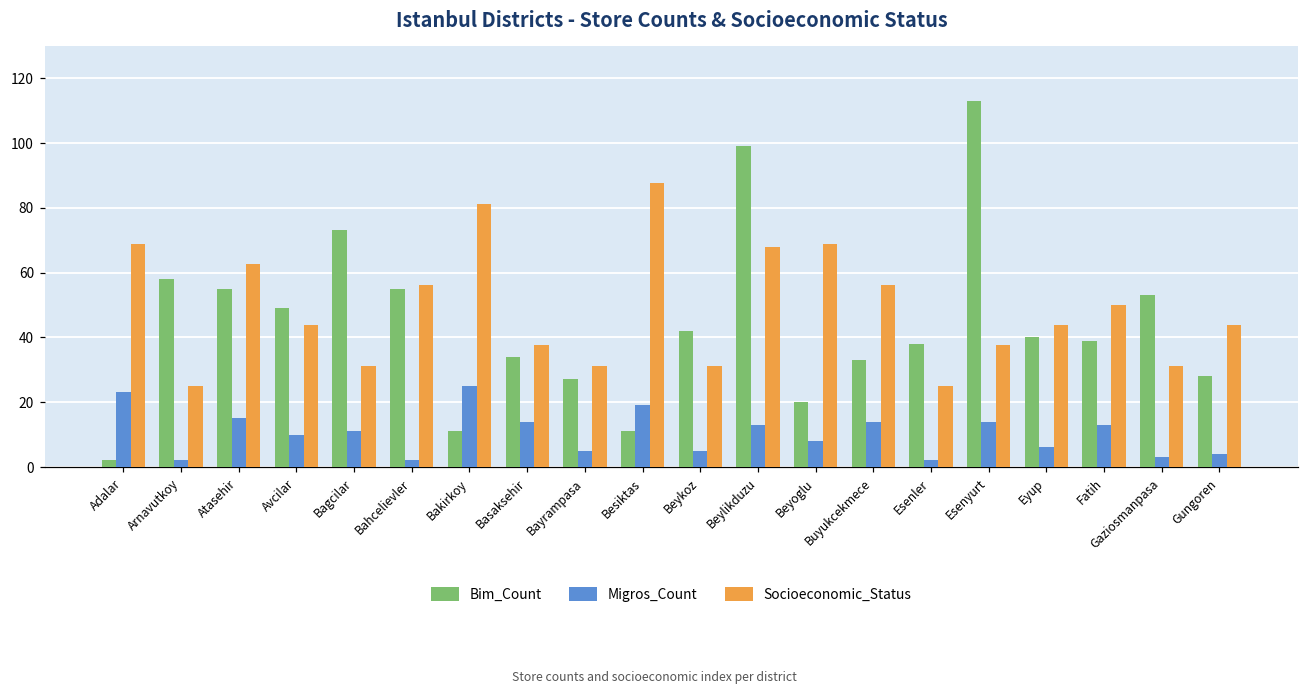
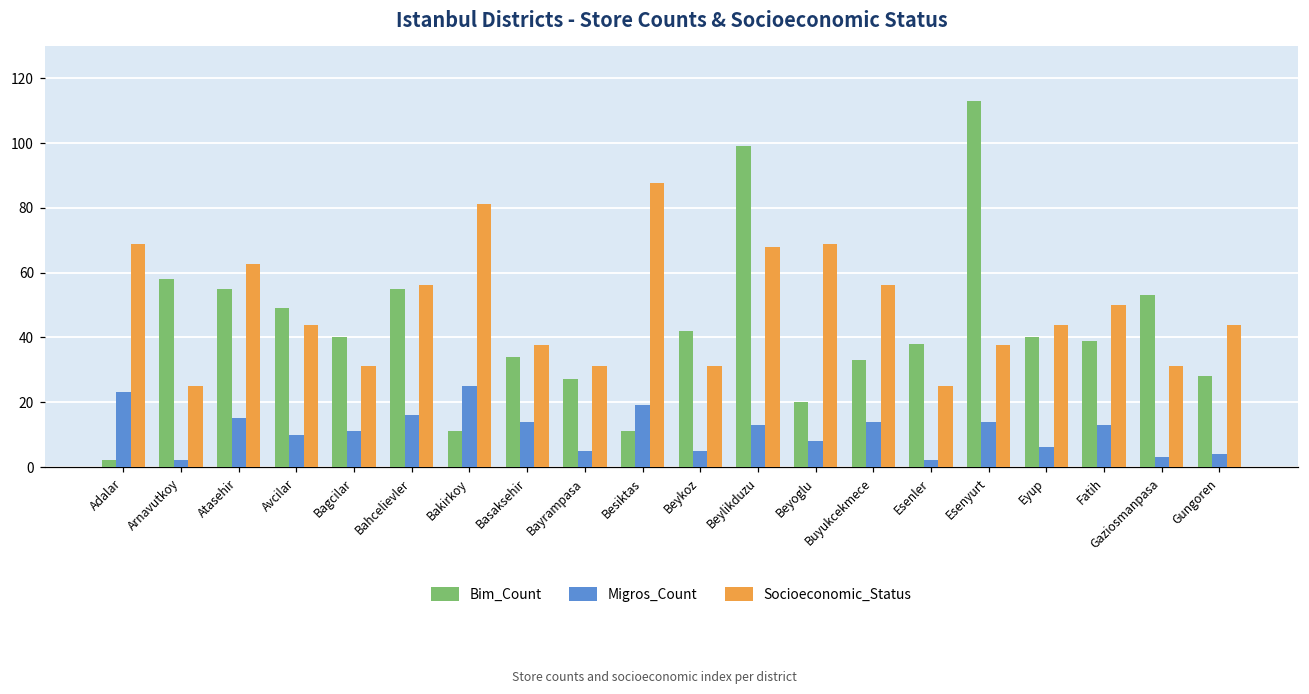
  {
    "Bim_Count": {
      "Adalar": 2,
      "Arnavutkoy": 58,
      "Atasehir": 55,
      "Avcilar": 49,
-     "Bagcilar": 73,
+     "Bagcilar": 40,
      "Bahcelievler": 55,
      "Bakirkoy": 11,
      "Basaksehir": 34,
      "Bayrampasa": 27,
      "Besiktas": 11,
      "Beykoz": 42,
      "Beylikduzu": 99,
      "Beyoglu": 20,
      "Buyukcekmece": 33,
      "Esenler": 38,
      "Esenyurt": 113,
      "Eyup": 40,
      "Fatih": 39,
      "Gaziosmanpasa": 53,
      "Gungoren": 28
    },
    "Migros_Count": {
      "Adalar": 23,
      "Arnavutkoy": 2,
      "Atasehir": 15,
      "Avcilar": 10,
      "Bagcilar": 11,
-     "Bahcelievler": 2,
+     "Bahcelievler": 16,
      "Bakirkoy": 25,
      "Basaksehir": 14,
      "Bayrampasa": 5,
      "Besiktas": 19,
      "Beykoz": 5,
      "Beylikduzu": 13,
      "Beyoglu": 8,
      "Buyukcekmece": 14,
      "Esenler": 2,
      "Esenyurt": 14,
      "Eyup": 6,
      "Fatih": 13,
      "Gaziosmanpasa": 3,
      "Gungoren": 4
    },
    "Socioeconomic_Status": {
      "Adalar": 69,
      "Arnavutkoy": 25,
      "Atasehir": 63,
      "Avcilar": 44,
      "Bagcilar": 31,
      "Bahcelievler": 56,
      "Bakirkoy": 81,
      "Basaksehir": 38,
      "Bayrampasa": 31,
      "Besiktas": 88,
      "Beykoz": 31,
      "Beylikduzu": 68,
      "Beyoglu": 69,
      "Buyukcekmece": 56,
      "Esenler": 25,
      "Esenyurt": 38,
      "Eyup": 44,
      "Fatih": 50,
      "Gaziosmanpasa": 31,
      "Gungoren": 44
    }
  }
